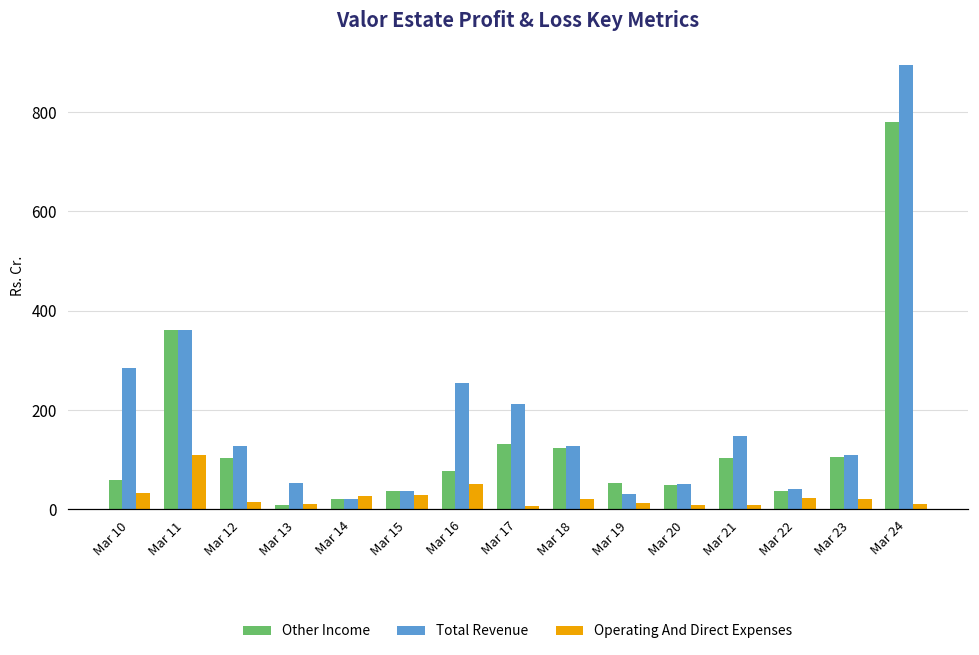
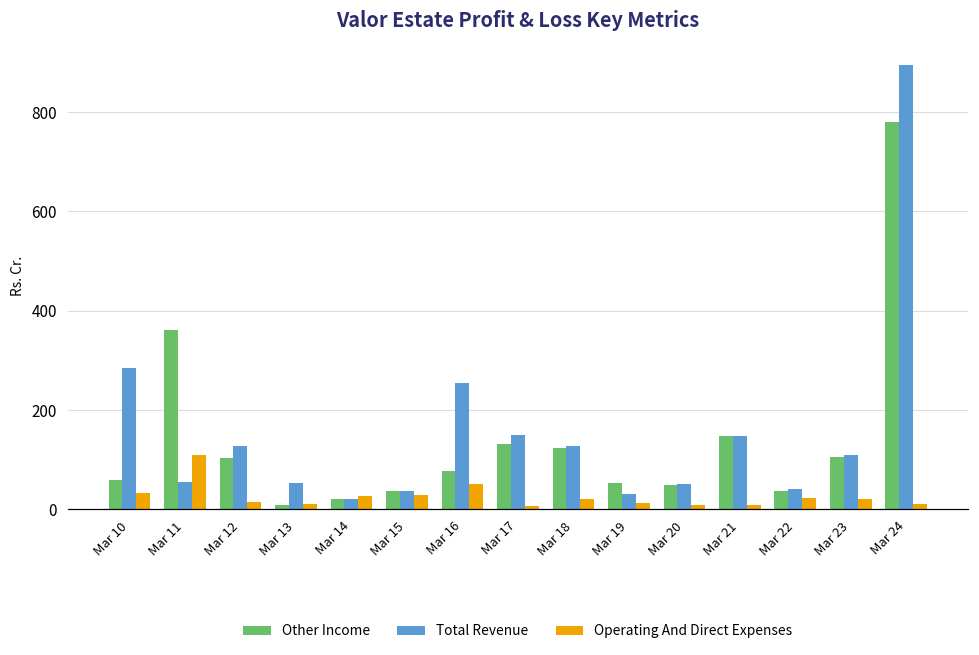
  {
    "Other Income": {
      "Mar 10": 60,
      "Mar 11": 360,
      "Mar 12": 100,
      "Mar 13": 10,
      "Mar 14": 20,
      "Mar 15": 40,
      "Mar 16": 80,
      "Mar 17": 130,
      "Mar 18": 120,
      "Mar 19": 50,
      "Mar 20": 50,
-     "Mar 21": 100,
+     "Mar 21": 150,
      "Mar 22": 40,
      "Mar 23": 110,
      "Mar 24": 780
    },
    "Total Revenue": {
      "Mar 10": 280,
-     "Mar 11": 360,
+     "Mar 11": 50,
      "Mar 12": 130,
      "Mar 13": 50,
      "Mar 14": 20,
      "Mar 15": 40,
      "Mar 16": 250,
-     "Mar 17": 210,
+     "Mar 17": 150,
      "Mar 18": 130,
      "Mar 19": 30,
      "Mar 20": 50,
      "Mar 21": 150,
      "Mar 22": 40,
      "Mar 23": 110,
      "Mar 24": 900
    },
    "Operating And Direct Expenses": {
      "Mar 10": 30,
      "Mar 11": 110,
      "Mar 12": 20,
      "Mar 13": 10,
      "Mar 14": 30,
      "Mar 15": 30,
      "Mar 16": 50,
      "Mar 17": 10,
      "Mar 18": 20,
      "Mar 19": 10,
      "Mar 20": 10,
      "Mar 21": 10,
      "Mar 22": 20,
      "Mar 23": 20,
      "Mar 24": 10
    }
  }
